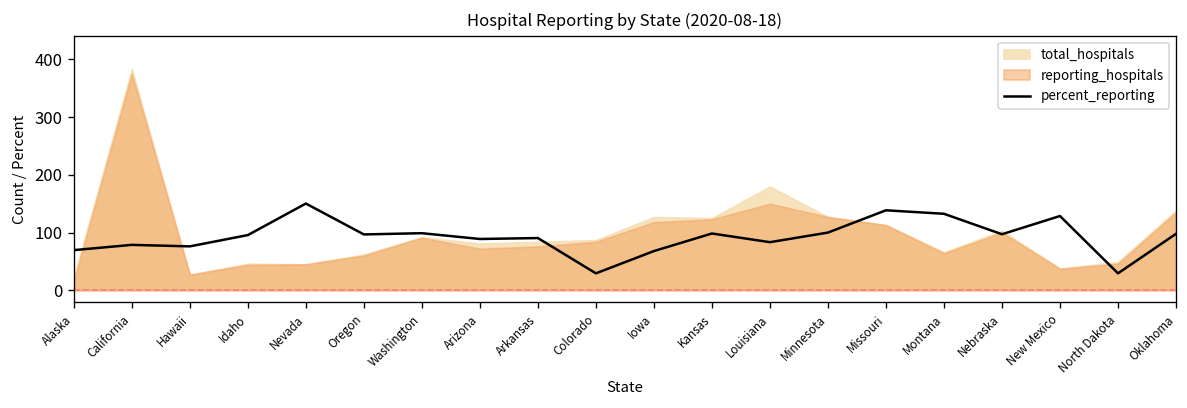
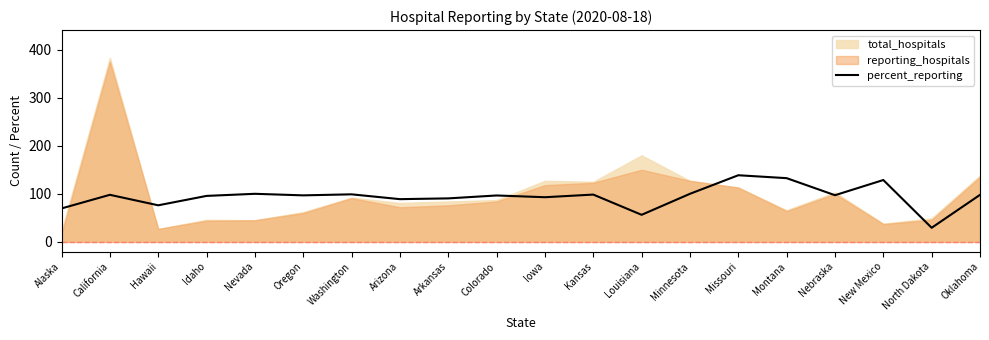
  {
    "percent_reporting": {
      "Alaska": 70,
-     "California": 80,
+     "California": 100,
      "Hawaii": 80,
      "Idaho": 100,
-     "Nevada": 150,
+     "Nevada": 100,
      "Oregon": 100,
      "Washington": 100,
      "Arizona": 90,
      "Arkansas": 90,
-     "Colorado": 30,
-     "Iowa": 70,
+     "Colorado": 100,
+     "Iowa": 90,
      "Kansas": 100,
-     "Louisiana": 80,
+     "Louisiana": 60,
      "Minnesota": 100,
      "Missouri": 140,
      "Montana": 130,
      "New Mexico": 130,
      "North Dakota": 30,
      "Oklahoma": 100
    }
  }
